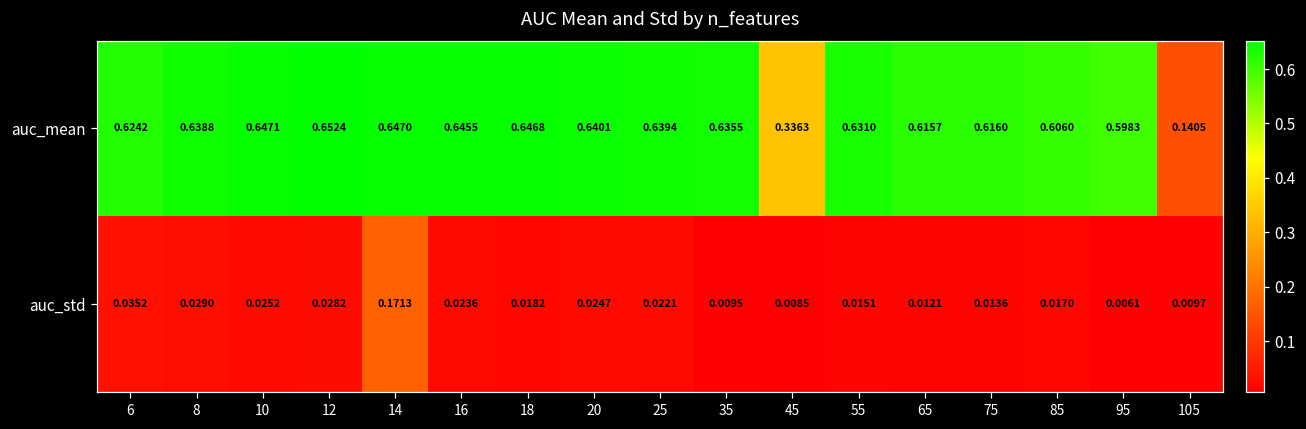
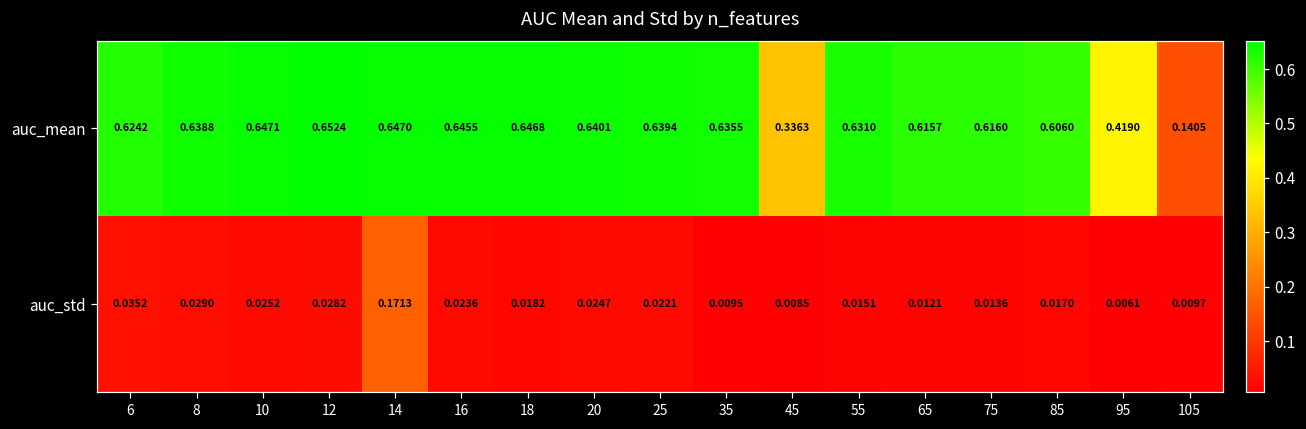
  {
    "auc_mean": {
      "6": 0.6242,
      "8": 0.6388,
      "10": 0.6471,
      "12": 0.6524,
      "14": 0.6470,
      "16": 0.6455,
      "18": 0.6468,
      "20": 0.6401,
      "25": 0.6394,
      "35": 0.6355,
      "45": 0.3363,
      "55": 0.6310,
      "65": 0.6157,
      "75": 0.6160,
      "85": 0.6060,
-     "95": 0.5983,
+     "95": 0.4190,
      "105": 0.1405
    },
    "auc_std": {
      "6": 0.0352,
      "8": 0.0290,
      "10": 0.0252,
      "12": 0.0282,
      "14": 0.1713,
      "16": 0.0236,
      "18": 0.0182,
      "20": 0.0247,
      "25": 0.0221,
      "35": 0.0095,
      "45": 0.0085,
      "55": 0.0151,
      "65": 0.0121,
      "75": 0.0136,
      "85": 0.0170,
      "95": 0.0061,
      "105": 0.0097
    }
  }
